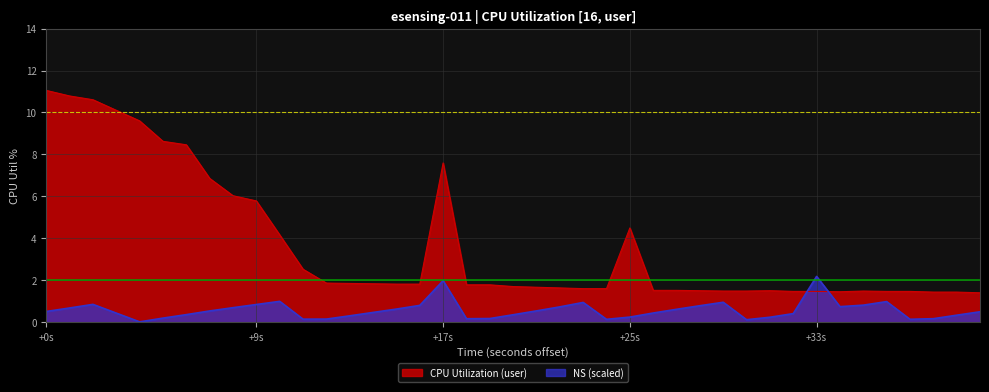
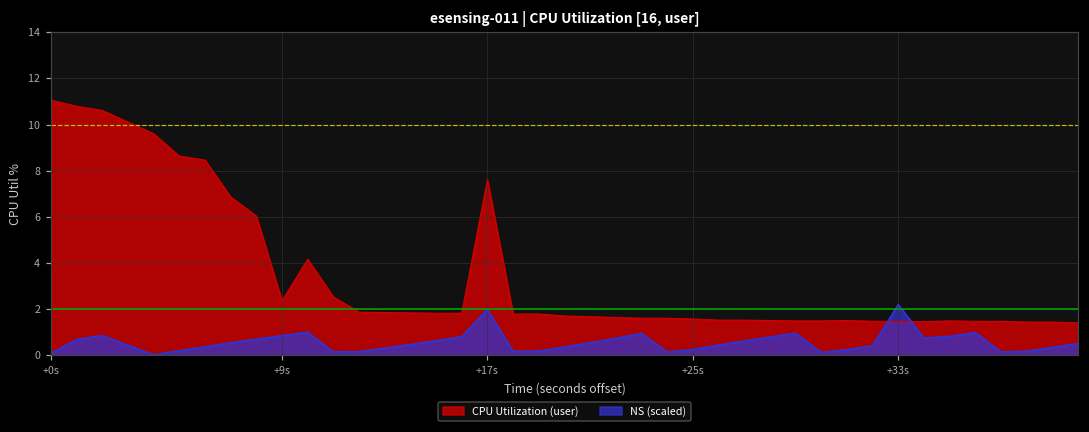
  {
    "CPU Utilization (user)": {
      "+0s": 11.1,
-     "+9s": 5.8,
+     "+9s": 2.4,
      "+17s": 7.6,
-     "+25s": 4.5,
+     "+25s": 1.6,
      "+33s": 1.5
    },
    "NS (scaled)": {
-     "+0s": 0.5,
+     "+0s": 0.1,
      "+9s": 0.8,
      "+17s": 2.0,
      "+25s": 0.2,
      "+33s": 2.2
    }
  }
